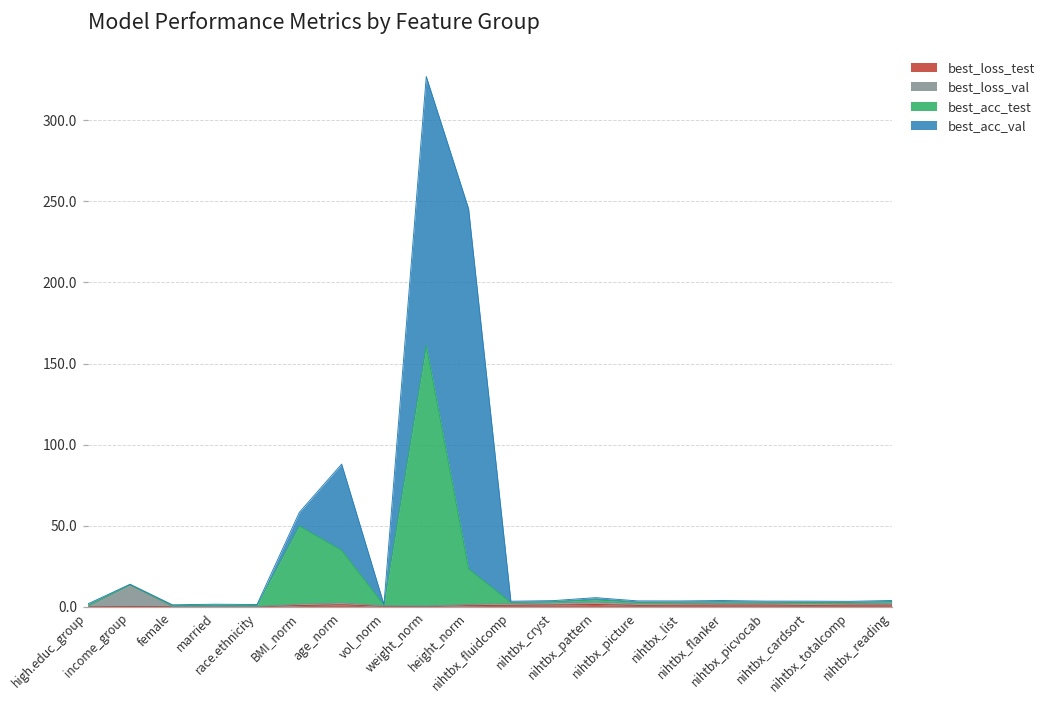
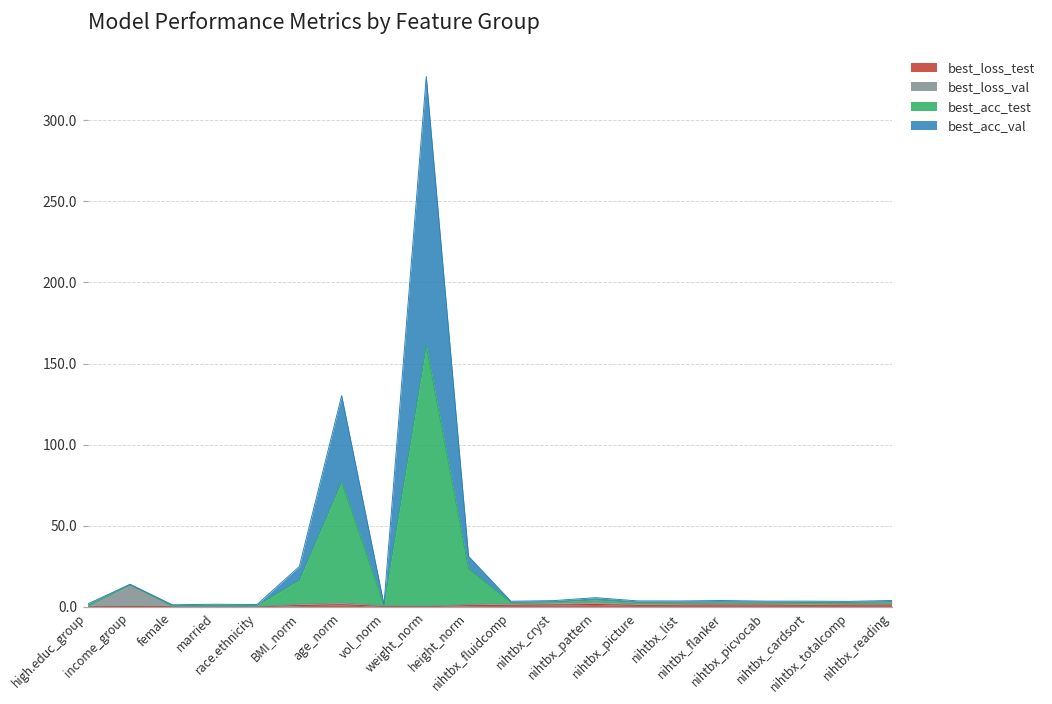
  {
    "best_loss_test": {
      "income_group": 0
    },
    "best_acc_test": {
-     "BMI_norm": 48,
-     "age_norm": 32,
+     "BMI_norm": 15,
+     "age_norm": 75,
      "weight_norm": 160,
      "height_norm": 22
    },
    "best_acc_val": {
      "BMI_norm": 8,
      "age_norm": 53,
      "weight_norm": 166,
-     "height_norm": 222
+     "height_norm": 8
    }
  }
